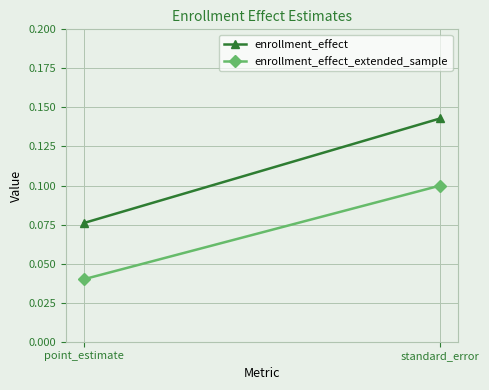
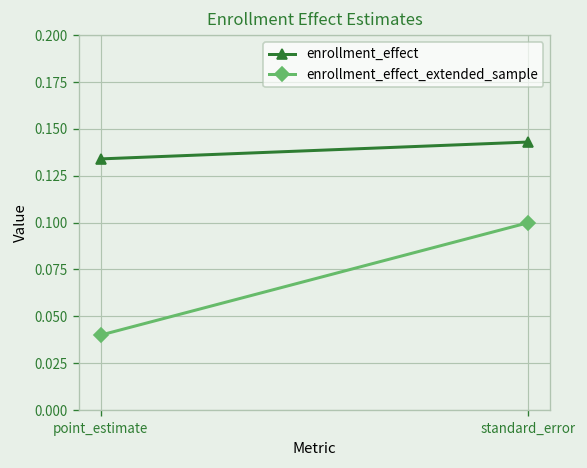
  {
    "enrollment_effect": {
-     "point_estimate": 0.076,
+     "point_estimate": 0.134,
      "standard_error": 0.143
    },
    "enrollment_effect_extended_sample": {
      "point_estimate": 0.040,
      "standard_error": 0.100
    }
  }
